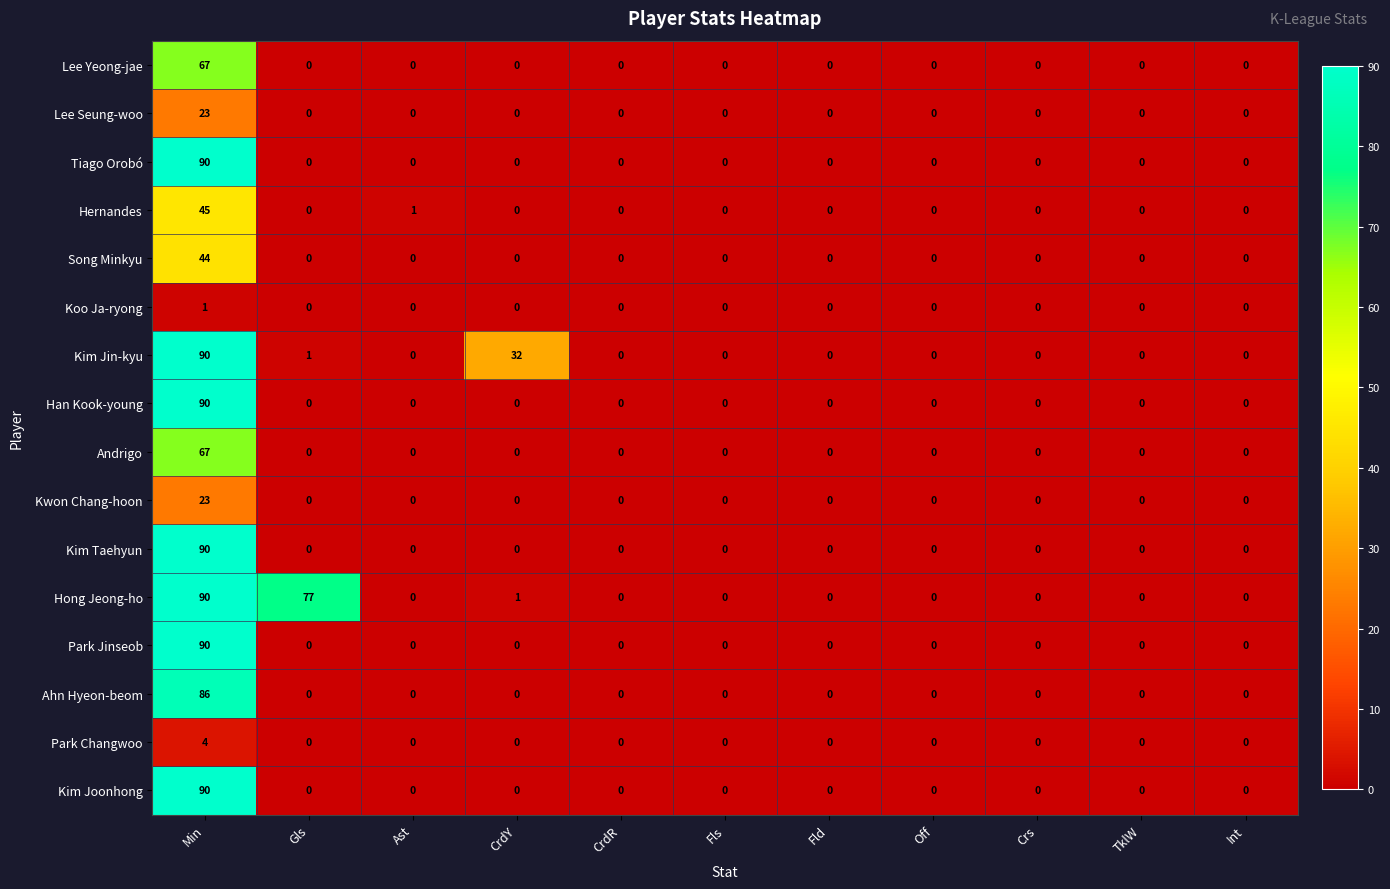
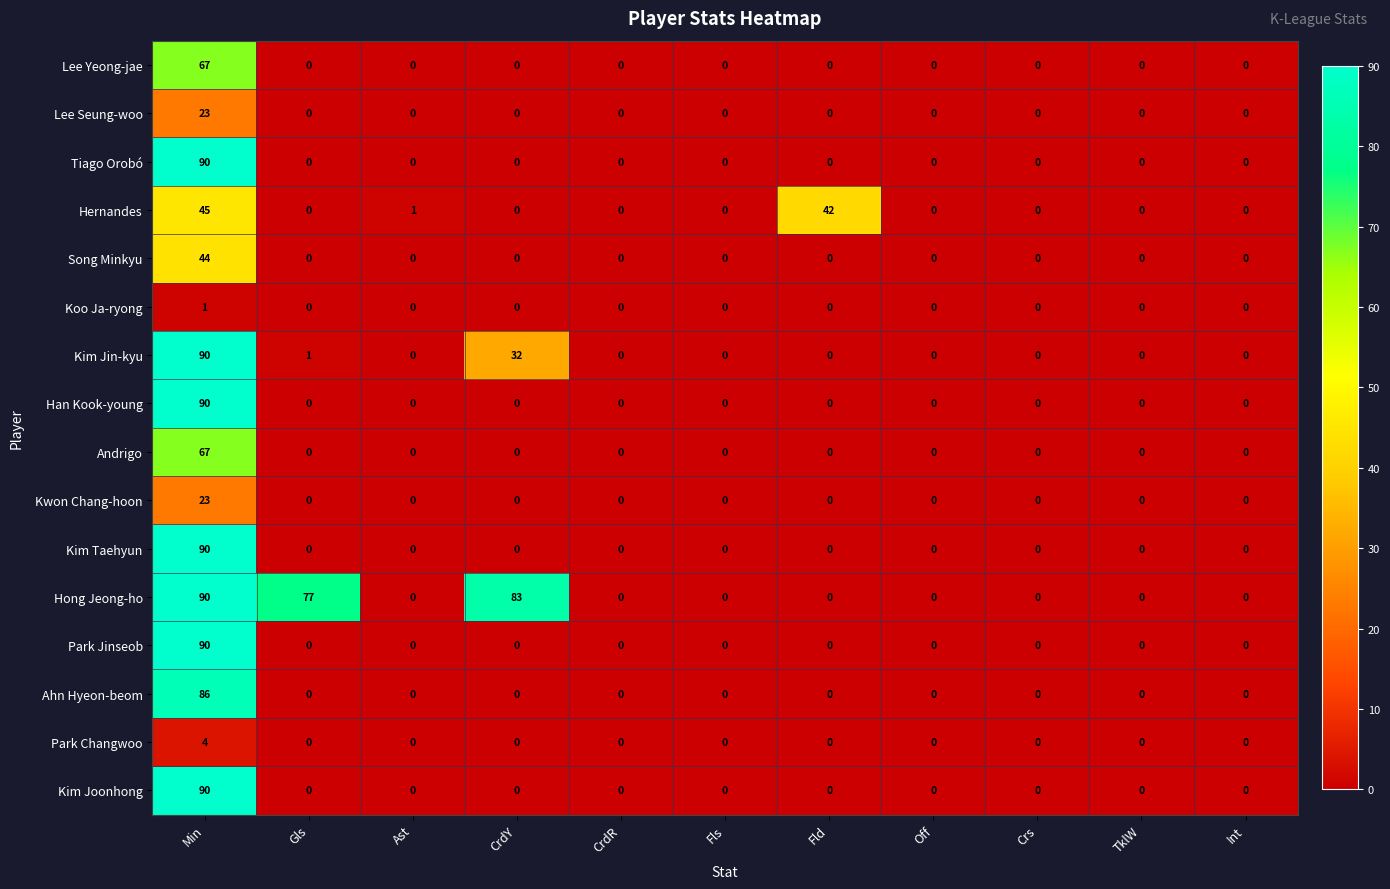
  {
    "Lee Yeong-jae": {
      "Min": 67,
      "Gls": 0,
      "Ast": 0,
      "CrdY": 0,
      "CrdR": 0,
      "Fls": 0,
      "Fld": 0,
      "Off": 0,
      "Crs": 0,
      "TklW": 0,
      "Int": 0
    },
    "Lee Seung-woo": {
      "Min": 23,
      "Gls": 0,
      "Ast": 0,
      "CrdY": 0,
      "CrdR": 0,
      "Fls": 0,
      "Fld": 0,
      "Off": 0,
      "Crs": 0,
      "TklW": 0,
      "Int": 0
    },
    "Tiago Orobó": {
      "Min": 90,
      "Gls": 0,
      "Ast": 0,
      "CrdY": 0,
      "CrdR": 0,
      "Fls": 0,
      "Fld": 0,
      "Off": 0,
      "Crs": 0,
      "TklW": 0,
      "Int": 0
    },
    "Hernandes": {
      "Min": 45,
      "Gls": 0,
      "Ast": 1,
      "CrdY": 0,
      "CrdR": 0,
      "Fls": 0,
-     "Fld": 0,
+     "Fld": 42,
      "Off": 0,
      "Crs": 0,
      "TklW": 0,
      "Int": 0
    },
    "Song Minkyu": {
      "Min": 44,
      "Gls": 0,
      "Ast": 0,
      "CrdY": 0,
      "CrdR": 0,
      "Fls": 0,
      "Fld": 0,
      "Off": 0,
      "Crs": 0,
      "TklW": 0,
      "Int": 0
    },
    "Koo Ja-ryong": {
      "Min": 1,
      "Gls": 0,
      "Ast": 0,
      "CrdY": 0,
      "CrdR": 0,
      "Fls": 0,
      "Fld": 0,
      "Off": 0,
      "Crs": 0,
      "TklW": 0,
      "Int": 0
    },
    "Kim Jin-kyu": {
      "Min": 90,
      "Gls": 1,
      "Ast": 0,
      "CrdY": 32,
      "CrdR": 0,
      "Fls": 0,
      "Fld": 0,
      "Off": 0,
      "Crs": 0,
      "TklW": 0,
      "Int": 0
    },
    "Han Kook-young": {
      "Min": 90,
      "Gls": 0,
      "Ast": 0,
      "CrdY": 0,
      "CrdR": 0,
      "Fls": 0,
      "Fld": 0,
      "Off": 0,
      "Crs": 0,
      "TklW": 0,
      "Int": 0
    },
    "Andrigo": {
      "Min": 67,
      "Gls": 0,
      "Ast": 0,
      "CrdY": 0,
      "CrdR": 0,
      "Fls": 0,
      "Fld": 0,
      "Off": 0,
      "Crs": 0,
      "TklW": 0,
      "Int": 0
    },
    "Kwon Chang-hoon": {
      "Min": 23,
      "Gls": 0,
      "Ast": 0,
      "CrdY": 0,
      "CrdR": 0,
      "Fls": 0,
      "Fld": 0,
      "Off": 0,
      "Crs": 0,
      "TklW": 0,
      "Int": 0
    },
    "Kim Taehyun": {
      "Min": 90,
      "Gls": 0,
      "Ast": 0,
      "CrdY": 0,
      "CrdR": 0,
      "Fls": 0,
      "Fld": 0,
      "Off": 0,
      "Crs": 0,
      "TklW": 0,
      "Int": 0
    },
    "Hong Jeong-ho": {
      "Min": 90,
      "Gls": 77,
      "Ast": 0,
-     "CrdY": 1,
+     "CrdY": 83,
      "CrdR": 0,
      "Fls": 0,
      "Fld": 0,
      "Off": 0,
      "Crs": 0,
      "TklW": 0,
      "Int": 0
    },
    "Park Jinseob": {
      "Min": 90,
      "Gls": 0,
      "Ast": 0,
      "CrdY": 0,
      "CrdR": 0,
      "Fls": 0,
      "Fld": 0,
      "Off": 0,
      "Crs": 0,
      "TklW": 0,
      "Int": 0
    },
    "Ahn Hyeon-beom": {
      "Min": 86,
      "Gls": 0,
      "Ast": 0,
      "CrdY": 0,
      "CrdR": 0,
      "Fls": 0,
      "Fld": 0,
      "Off": 0,
      "Crs": 0,
      "TklW": 0,
      "Int": 0
    },
    "Park Changwoo": {
      "Min": 4,
      "Gls": 0,
      "Ast": 0,
      "CrdY": 0,
      "CrdR": 0,
      "Fls": 0,
      "Fld": 0,
      "Off": 0,
      "Crs": 0,
      "TklW": 0,
      "Int": 0
    },
    "Kim Joonhong": {
      "Min": 90,
      "Gls": 0,
      "Ast": 0,
      "CrdY": 0,
      "CrdR": 0,
      "Fls": 0,
      "Fld": 0,
      "Off": 0,
      "Crs": 0,
      "TklW": 0,
      "Int": 0
    }
  }
